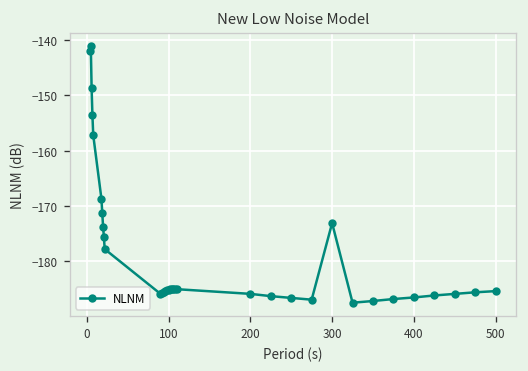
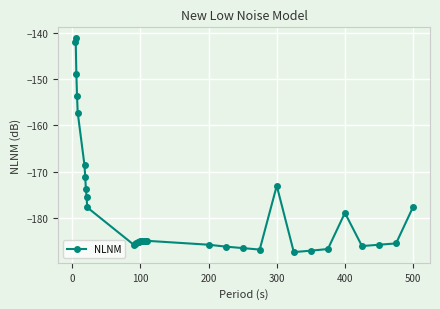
  {
    "100": -185,
    "200": -186,
    "300": -173,
-   "400": -186,
-   "500": -185
+   "400": -179,
+   "500": -178
  }
